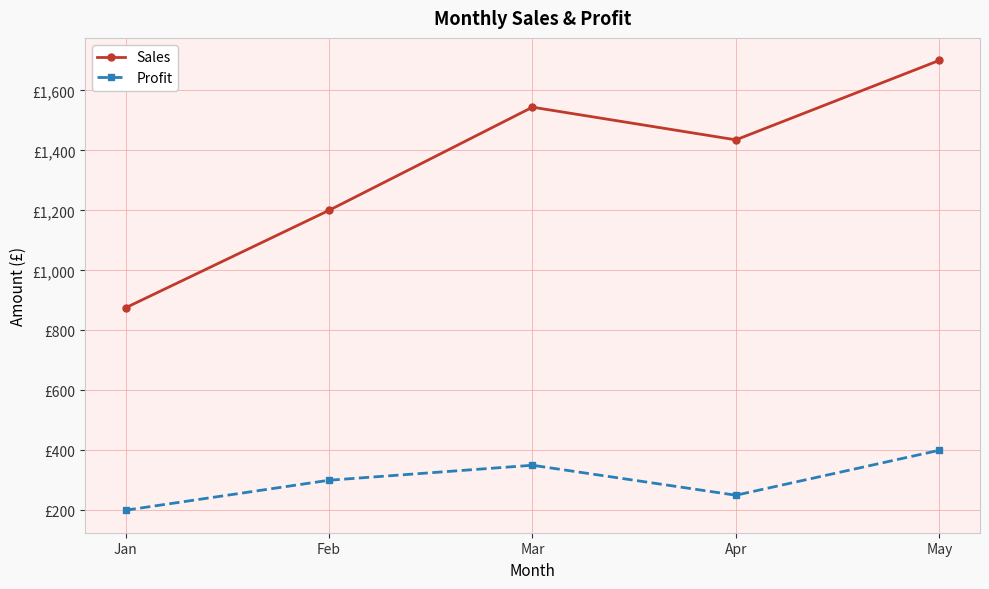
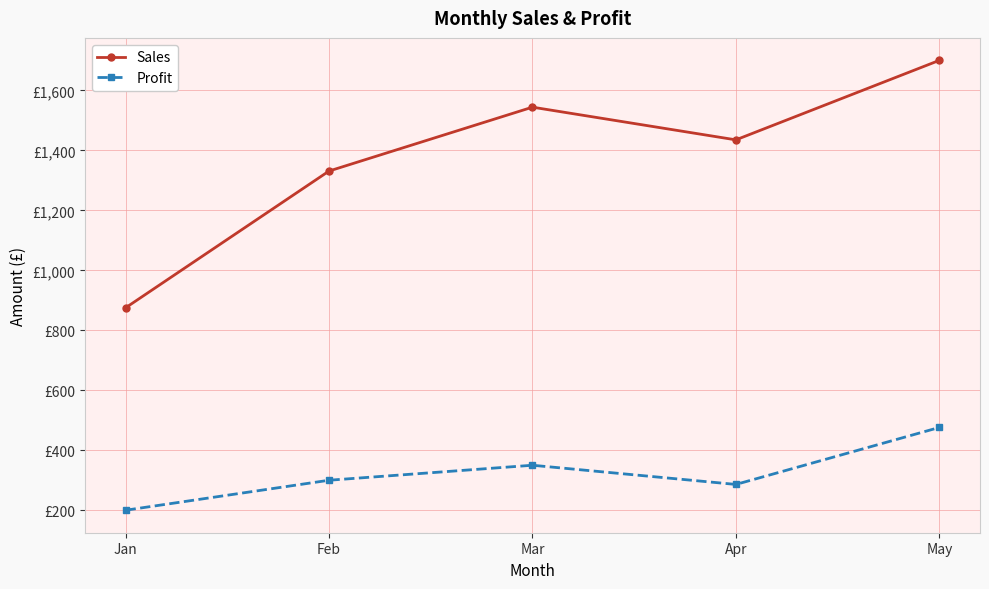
  {
    "Sales": {
      "Jan": "£880",
-     "Feb": "£1,200",
+     "Feb": "£1,330",
      "Mar": "£1,540",
      "Apr": "£1,440",
      "May": "£1,700"
    },
    "Profit": {
      "Jan": "£200",
      "Feb": "£300",
      "Mar": "£350",
-     "Apr": "£250",
-     "May": "£400"
+     "Apr": "£290",
+     "May": "£480"
    }
  }
